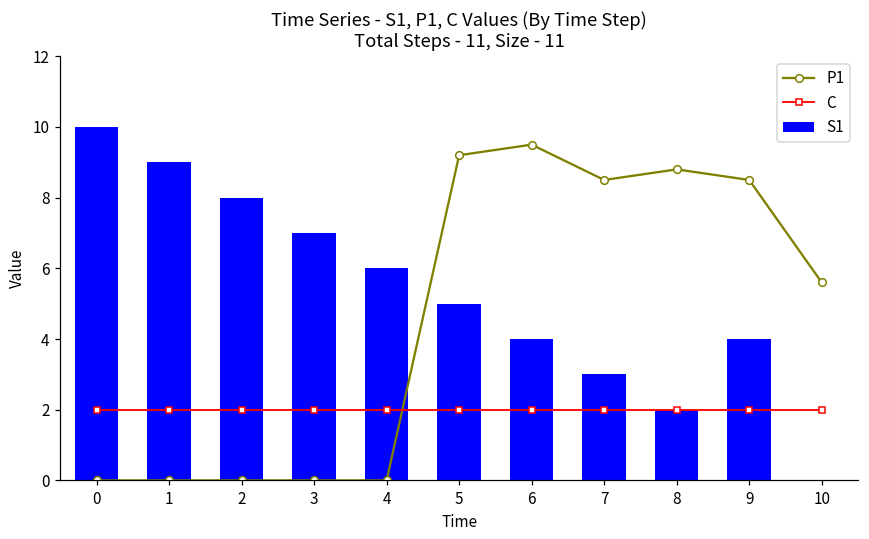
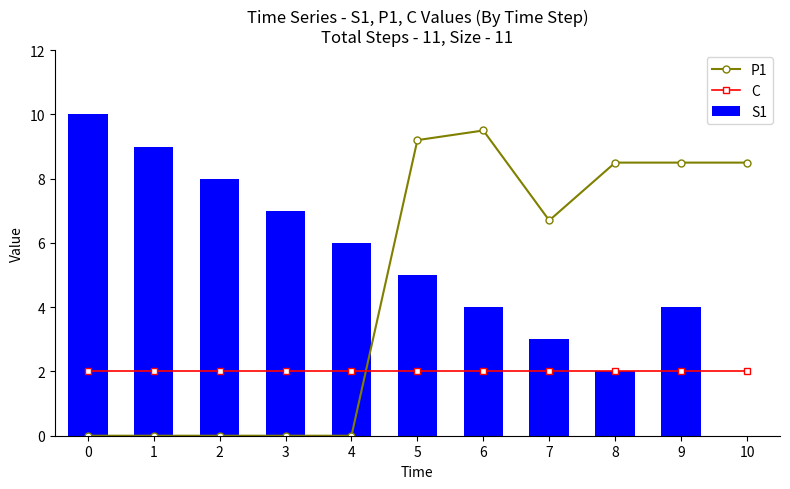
  {
    "P1": {
      "0": 0.0,
      "1": 0.0,
      "2": 0.0,
      "3": 0.0,
      "4": 0.0,
      "5": 9.2,
      "6": 9.5,
-     "7": 8.5,
-     "8": 8.8,
+     "7": 6.7,
+     "8": 8.5,
      "9": 8.5,
-     "10": 5.6
+     "10": 8.5
    },
    "S1": {
      "0": 10.0,
      "1": 9.0,
      "2": 8.0,
      "3": 7.0,
      "4": 6.0,
      "5": 5.0,
      "6": 4.0,
      "7": 3.0,
      "8": 2.0,
      "9": 4.0,
      "10": 0.0
    },
    "C": {
      "0": 2.0,
      "1": 2.0,
      "2": 2.0,
      "3": 2.0,
      "4": 2.0,
      "5": 2.0,
      "6": 2.0,
      "7": 2.0,
      "8": 2.0,
      "9": 2.0,
      "10": 2.0
    }
  }
